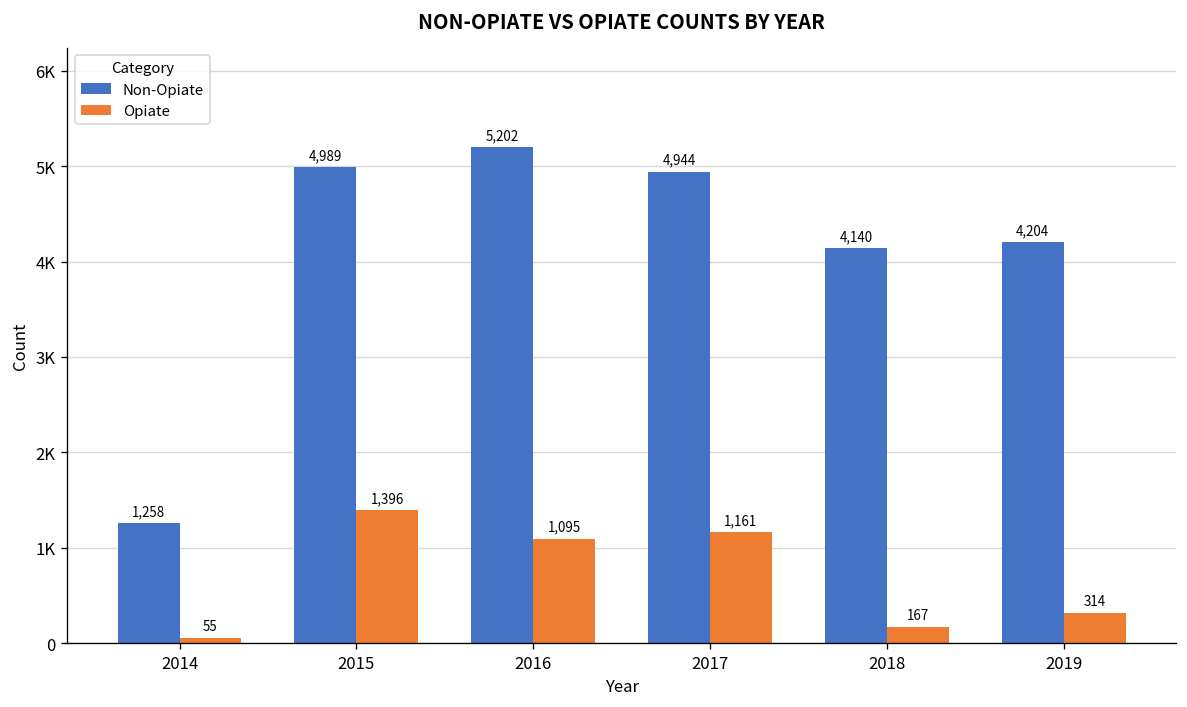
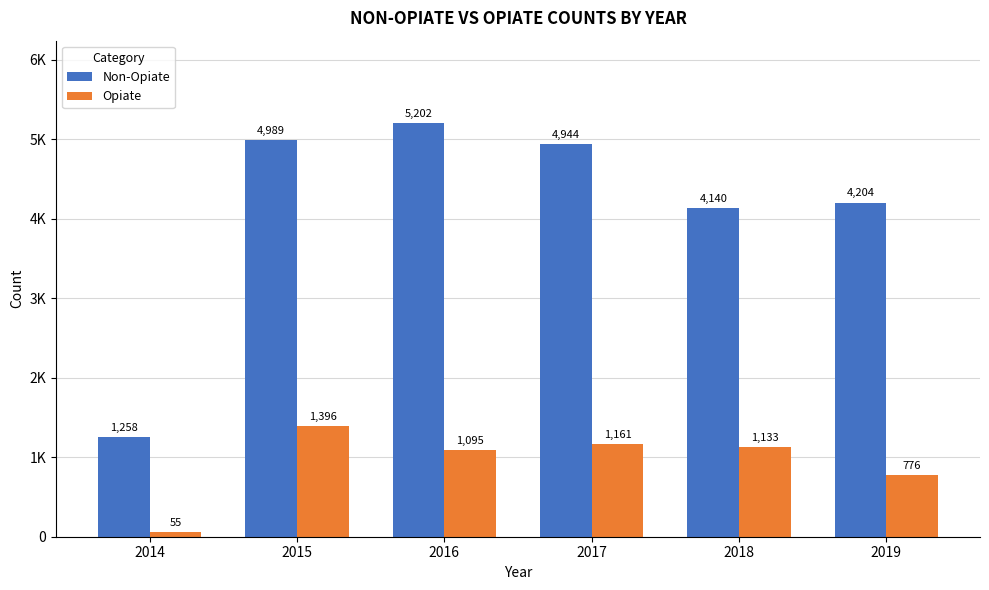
  {
    "Non-Opiate": {
      "2014": "1,258",
      "2015": "4,989",
      "2016": "5,202",
      "2017": "4,944",
      "2018": "4,140",
      "2019": "4,204"
    },
    "Opiate": {
      "2014": "55",
      "2015": "1,396",
      "2016": "1,095",
      "2017": "1,161",
-     "2018": "167",
-     "2019": "314"
+     "2018": "1,133",
+     "2019": "776"
    }
  }
